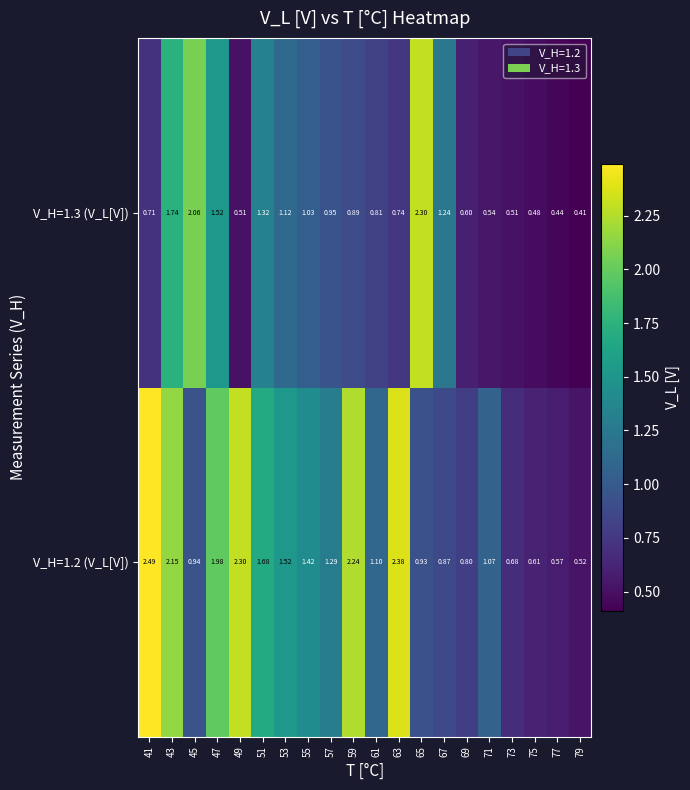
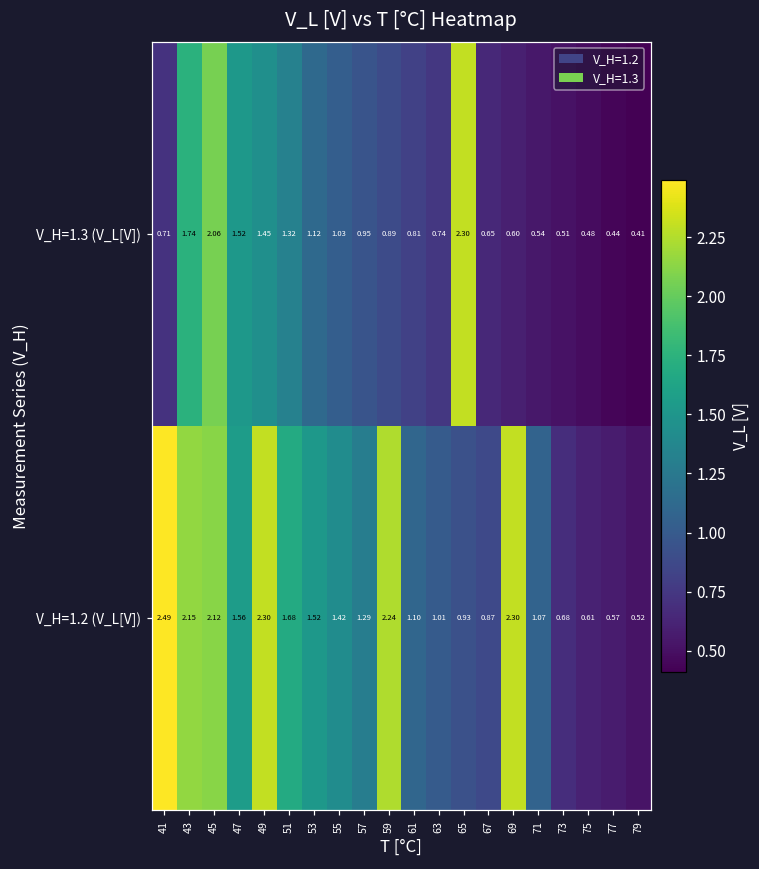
  {
    "V_H=1.3 (V_L[V])": {
      "41": 0.71,
      "43": 1.74,
      "45": 2.06,
      "47": 1.52,
-     "49": 0.51,
+     "49": 1.45,
      "51": 1.32,
      "53": 1.12,
      "55": 1.03,
      "57": 0.95,
      "59": 0.89,
      "61": 0.81,
      "63": 0.74,
      "65": 2.30,
-     "67": 1.24,
+     "67": 0.65,
      "69": 0.60,
      "71": 0.54,
      "73": 0.51,
      "75": 0.48,
      "77": 0.44,
      "79": 0.41
    },
    "V_H=1.2 (V_L[V])": {
      "41": 2.49,
      "43": 2.15,
-     "45": 0.94,
-     "47": 1.98,
+     "45": 2.12,
+     "47": 1.56,
      "49": 2.30,
      "51": 1.68,
      "53": 1.52,
      "55": 1.42,
      "57": 1.29,
      "59": 2.24,
      "61": 1.10,
-     "63": 2.38,
+     "63": 1.01,
      "65": 0.93,
      "67": 0.87,
-     "69": 0.80,
+     "69": 2.30,
      "71": 1.07,
      "73": 0.68,
      "75": 0.61,
      "77": 0.57,
      "79": 0.52
    }
  }
